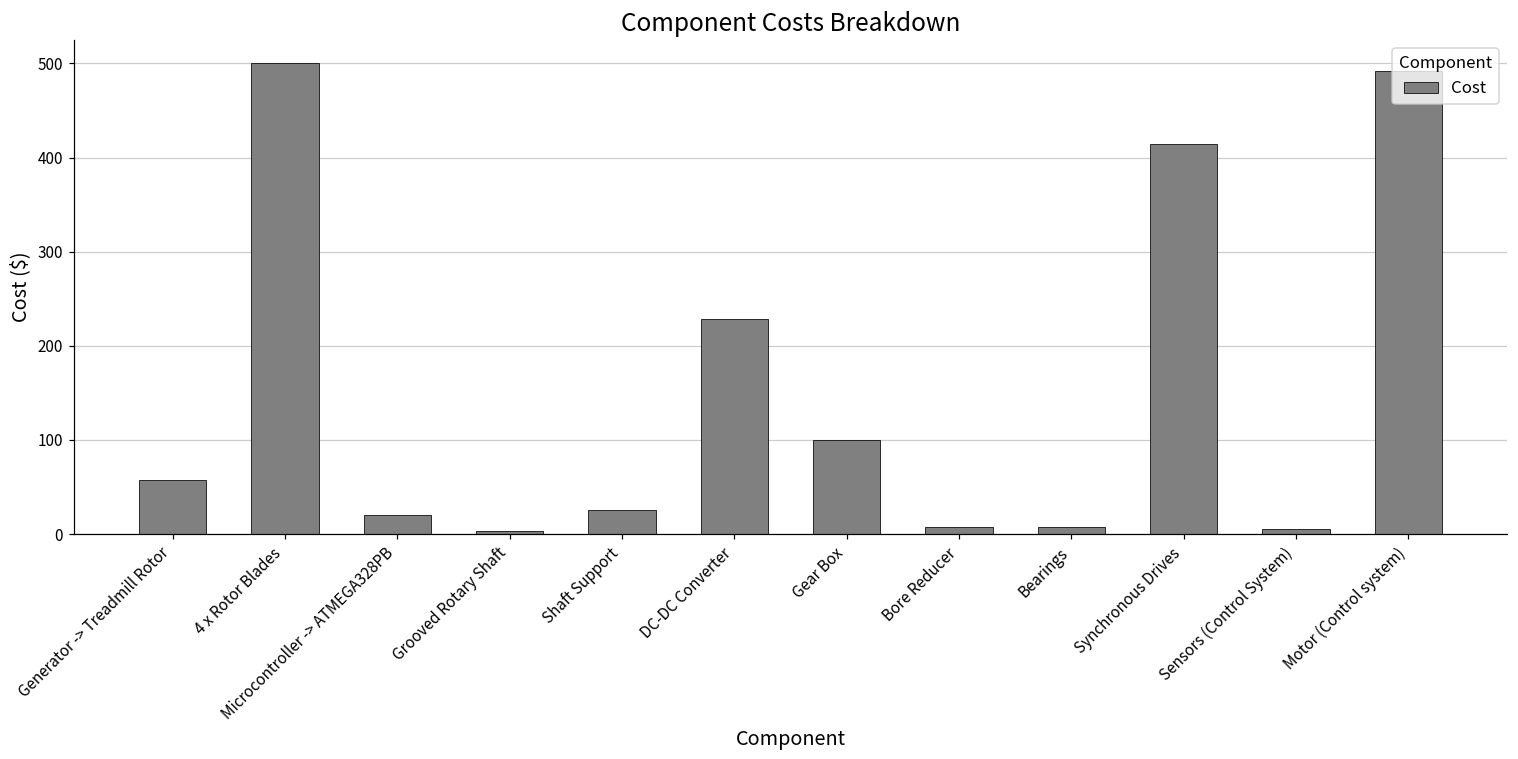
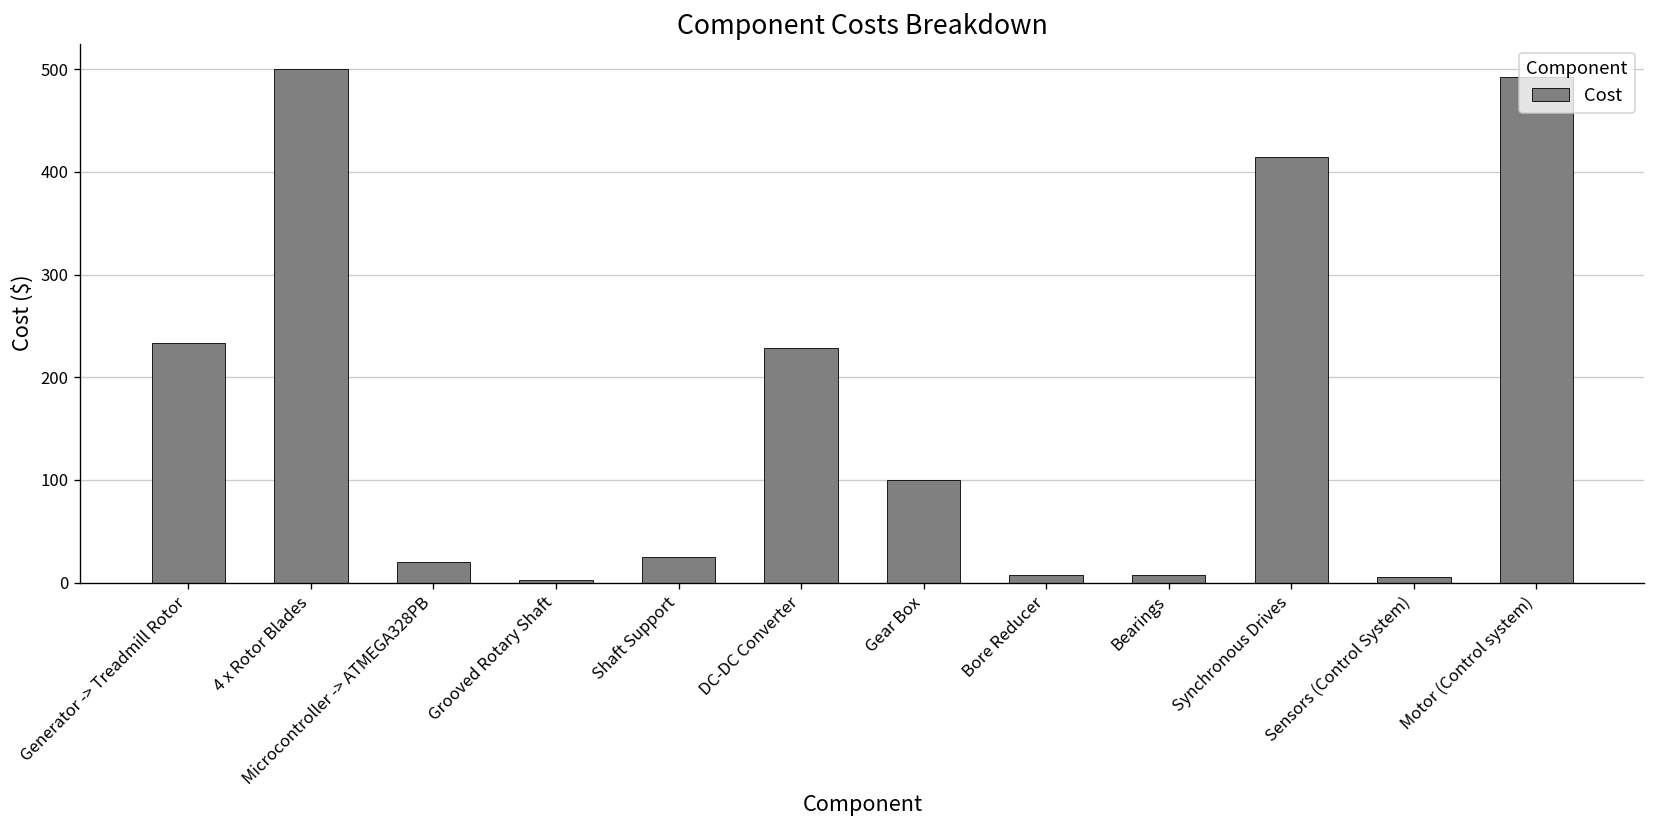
  {
-   "Generator -> Treadmill Rotor": 60,
+   "Generator -> Treadmill Rotor": 230,
    "4 x Rotor Blades": 500,
    "Microcontroller -> ATMEGA328PB": 20,
    "Grooved Rotary Shaft": 0,
    "Shaft Support": 30,
    "DC-DC Converter": 230,
    "Gear Box": 100,
    "Bore Reducer": 10,
    "Bearings": 10,
    "Synchronous Drives": 410,
    "Sensors (Control System)": 10
  }
